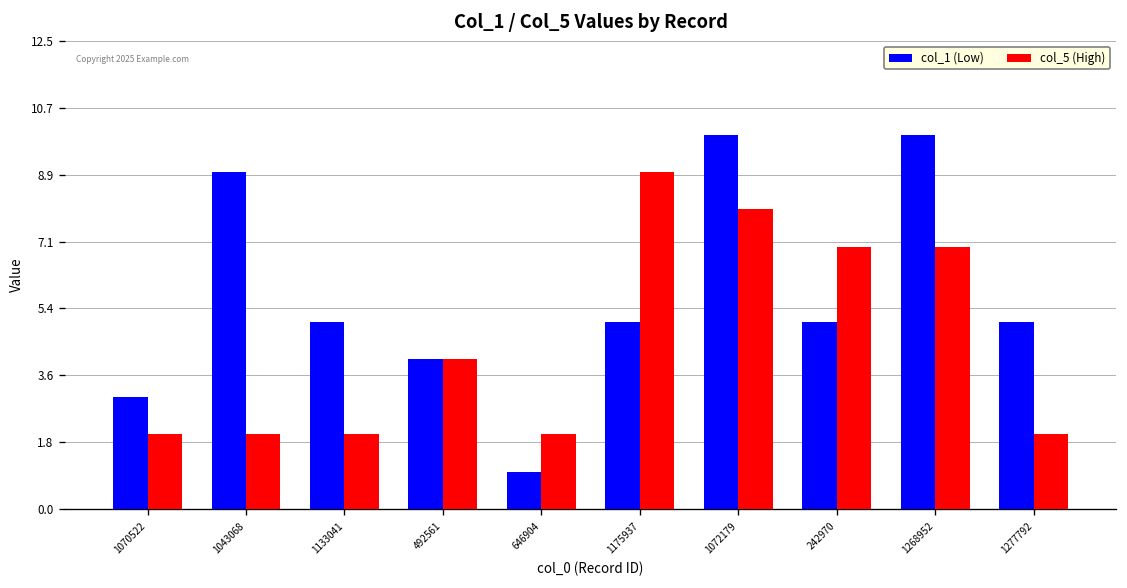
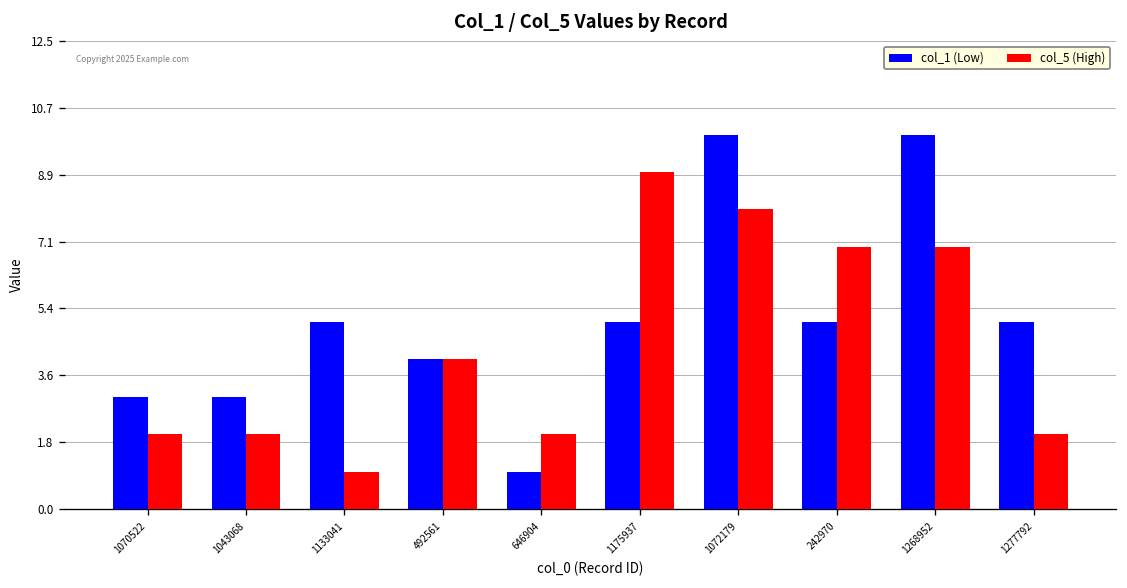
  {
    "col_1 (Low)": {
      "1070522": 3,
-     "1043068": 9,
+     "1043068": 3,
      "1133041": 5,
      "492561": 4,
      "646904": 1,
      "1175937": 5,
      "1072179": 10,
      "242970": 5,
      "1268952": 10,
      "1277792": 5
    },
    "col_5 (High)": {
      "1070522": 2,
      "1043068": 2,
-     "1133041": 2,
+     "1133041": 1,
      "492561": 4,
      "646904": 2,
      "1175937": 9,
      "1072179": 8,
      "242970": 7,
      "1268952": 7,
      "1277792": 2
    }
  }
